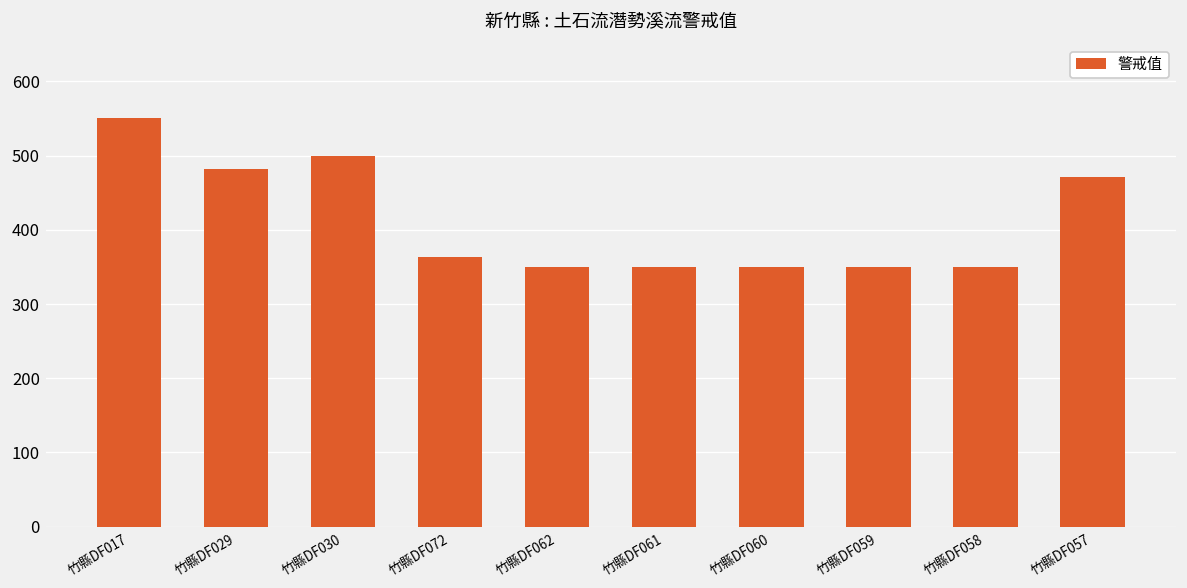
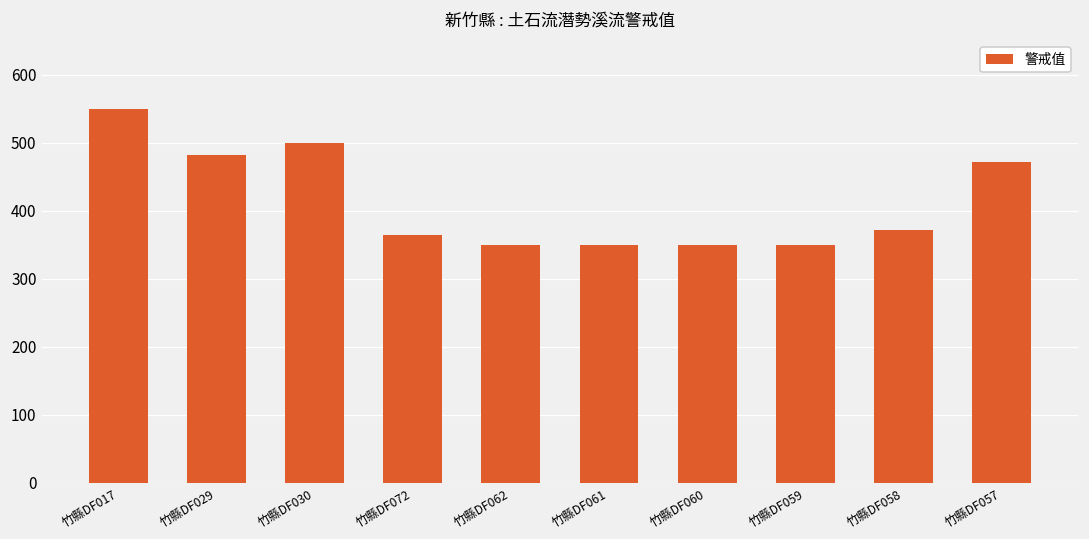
  {
    "竹縣DF017": 550,
    "竹縣DF029": 480,
    "竹縣DF030": 500,
    "竹縣DF072": 360,
    "竹縣DF062": 350,
    "竹縣DF061": 350,
    "竹縣DF060": 350,
    "竹縣DF059": 350,
-   "竹縣DF058": 350,
+   "竹縣DF058": 370,
    "竹縣DF057": 470
  }
